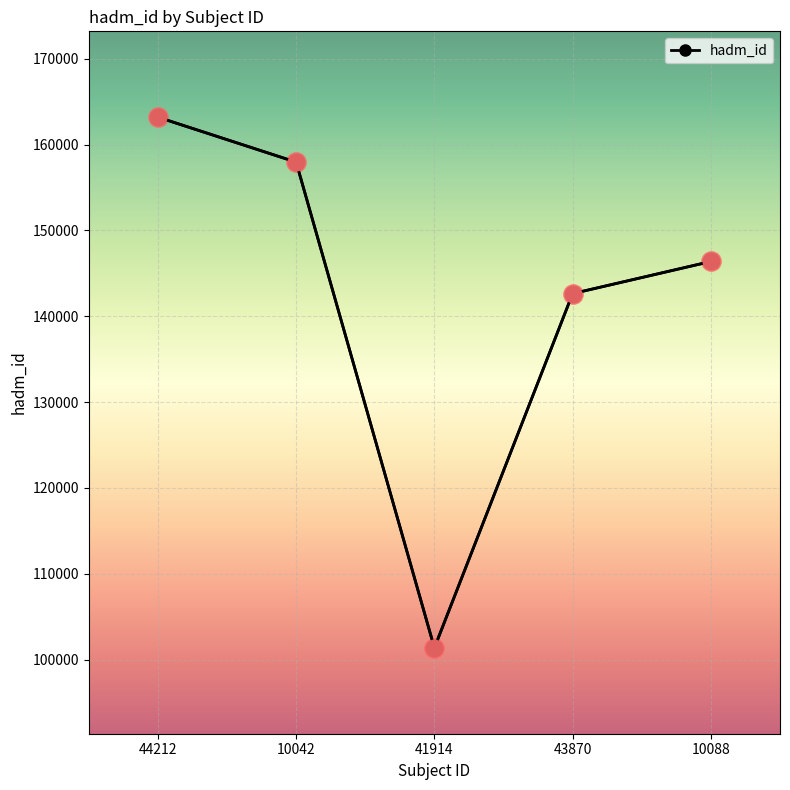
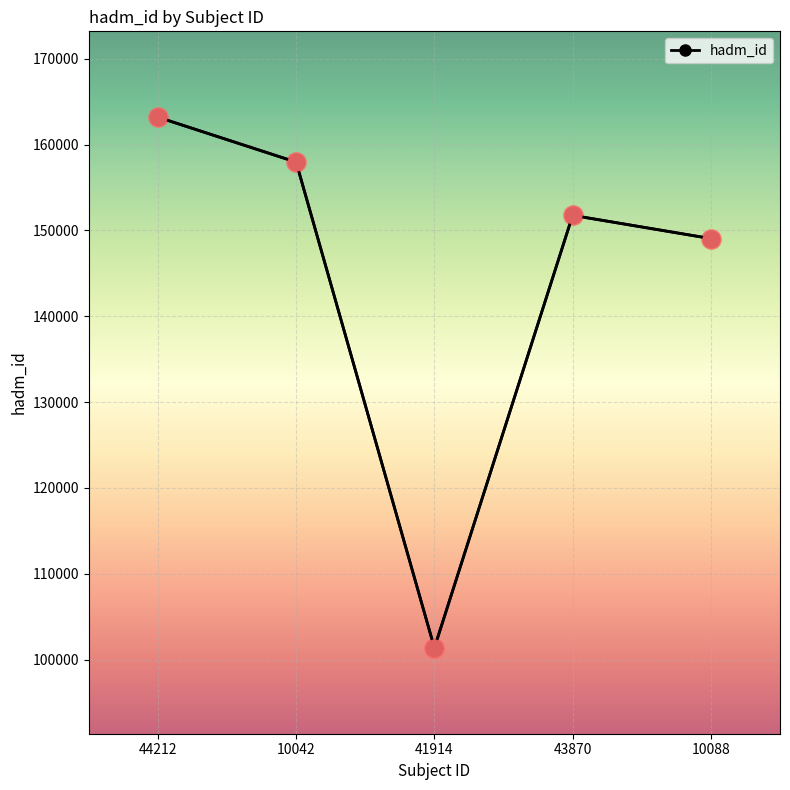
  {
    "hadm_id": {
-     "43870": 143000,
-     "10088": 146000
+     "43870": 152000,
+     "10088": 149000
    }
  }
